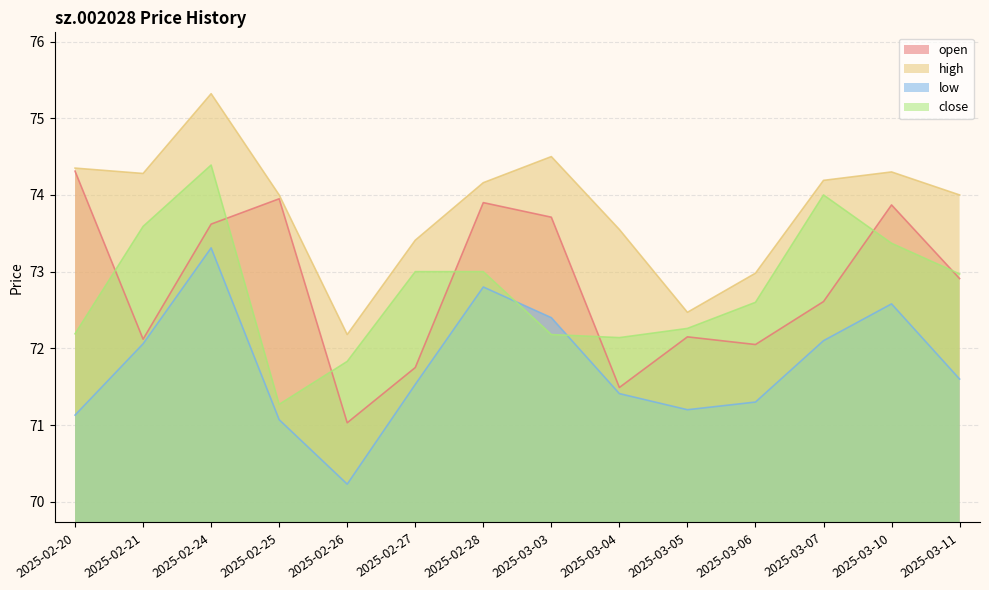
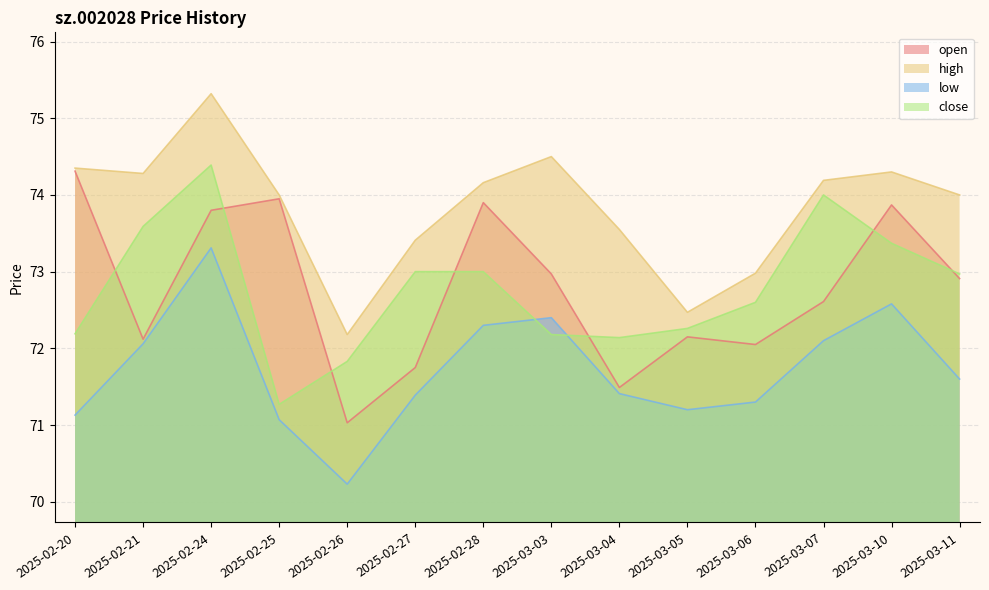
  {
    "open": {
      "2025-02-20": 74.3,
      "2025-02-21": 72.1,
-     "2025-02-24": 73.6,
+     "2025-02-24": 73.8,
      "2025-02-25": 74.0,
      "2025-02-26": 71.0,
      "2025-02-27": 71.8,
      "2025-02-28": 73.9,
-     "2025-03-03": 73.7,
+     "2025-03-03": 73.0,
      "2025-03-04": 71.5,
      "2025-03-05": 72.2,
      "2025-03-06": 72.1,
      "2025-03-07": 72.6,
      "2025-03-10": 73.9,
      "2025-03-11": 72.9
    },
    "low": {
      "2025-02-20": 71.1,
      "2025-02-21": 72.1,
      "2025-02-24": 73.3,
      "2025-02-25": 71.1,
      "2025-02-26": 70.2,
-     "2025-02-27": 71.5,
-     "2025-02-28": 72.8,
+     "2025-02-27": 71.4,
+     "2025-02-28": 72.3,
      "2025-03-03": 72.4,
      "2025-03-04": 71.4,
      "2025-03-05": 71.2,
      "2025-03-06": 71.3,
      "2025-03-07": 72.1,
      "2025-03-10": 72.6,
      "2025-03-11": 71.6
    }
  }
